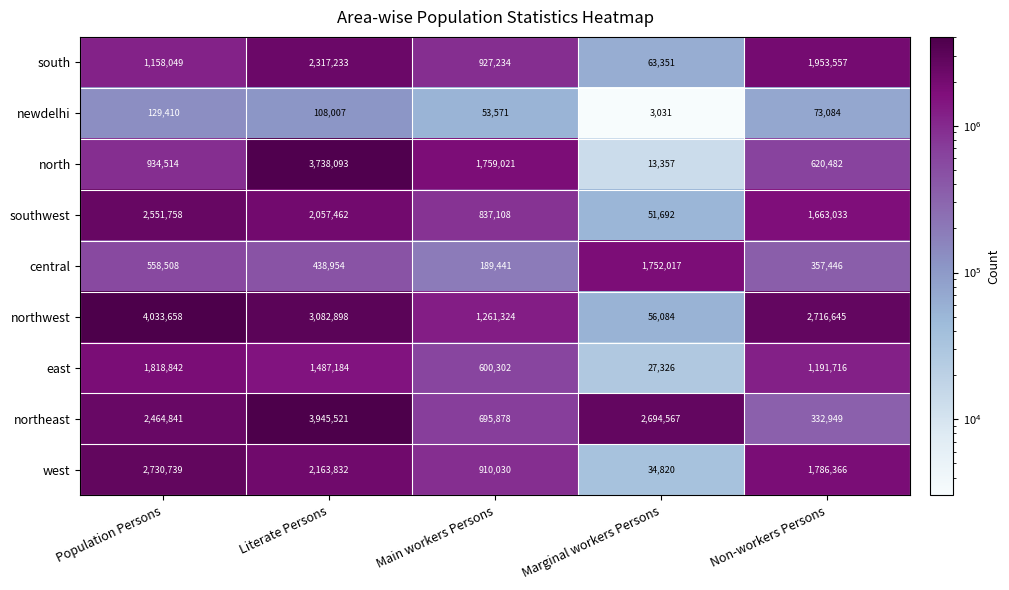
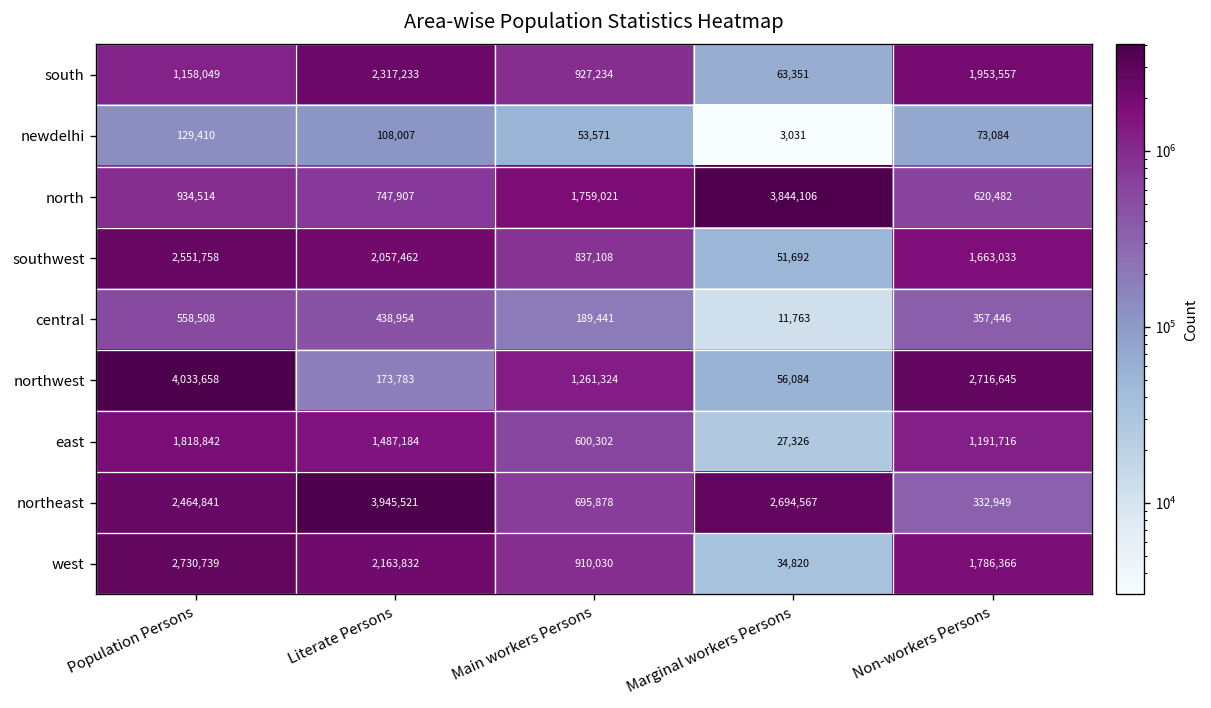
  {
    "south": {
      "Population Persons": "1,158,049",
      "Literate Persons": "2,317,233",
      "Main workers Persons": "927,234",
      "Marginal workers Persons": "63,351",
      "Non-workers Persons": "1,953,557"
    },
    "newdelhi": {
      "Population Persons": "129,410",
      "Literate Persons": "108,007",
      "Main workers Persons": "53,571",
      "Marginal workers Persons": "3,031",
      "Non-workers Persons": "73,084"
    },
    "north": {
      "Population Persons": "934,514",
-     "Literate Persons": "3,738,093",
+     "Literate Persons": "747,907",
      "Main workers Persons": "1,759,021",
-     "Marginal workers Persons": "13,357",
+     "Marginal workers Persons": "3,844,106",
      "Non-workers Persons": "620,482"
    },
    "southwest": {
      "Population Persons": "2,551,758",
      "Literate Persons": "2,057,462",
      "Main workers Persons": "837,108",
      "Marginal workers Persons": "51,692",
      "Non-workers Persons": "1,663,033"
    },
    "central": {
      "Population Persons": "558,508",
      "Literate Persons": "438,954",
      "Main workers Persons": "189,441",
-     "Marginal workers Persons": "1,752,017",
+     "Marginal workers Persons": "11,763",
      "Non-workers Persons": "357,446"
    },
    "northwest": {
      "Population Persons": "4,033,658",
-     "Literate Persons": "3,082,898",
+     "Literate Persons": "173,783",
      "Main workers Persons": "1,261,324",
      "Marginal workers Persons": "56,084",
      "Non-workers Persons": "2,716,645"
    },
    "east": {
      "Population Persons": "1,818,842",
      "Literate Persons": "1,487,184",
      "Main workers Persons": "600,302",
      "Marginal workers Persons": "27,326",
      "Non-workers Persons": "1,191,716"
    },
    "northeast": {
      "Population Persons": "2,464,841",
      "Literate Persons": "3,945,521",
      "Main workers Persons": "695,878",
      "Marginal workers Persons": "2,694,567",
      "Non-workers Persons": "332,949"
    },
    "west": {
      "Population Persons": "2,730,739",
      "Literate Persons": "2,163,832",
      "Main workers Persons": "910,030",
      "Marginal workers Persons": "34,820",
      "Non-workers Persons": "1,786,366"
    }
  }
